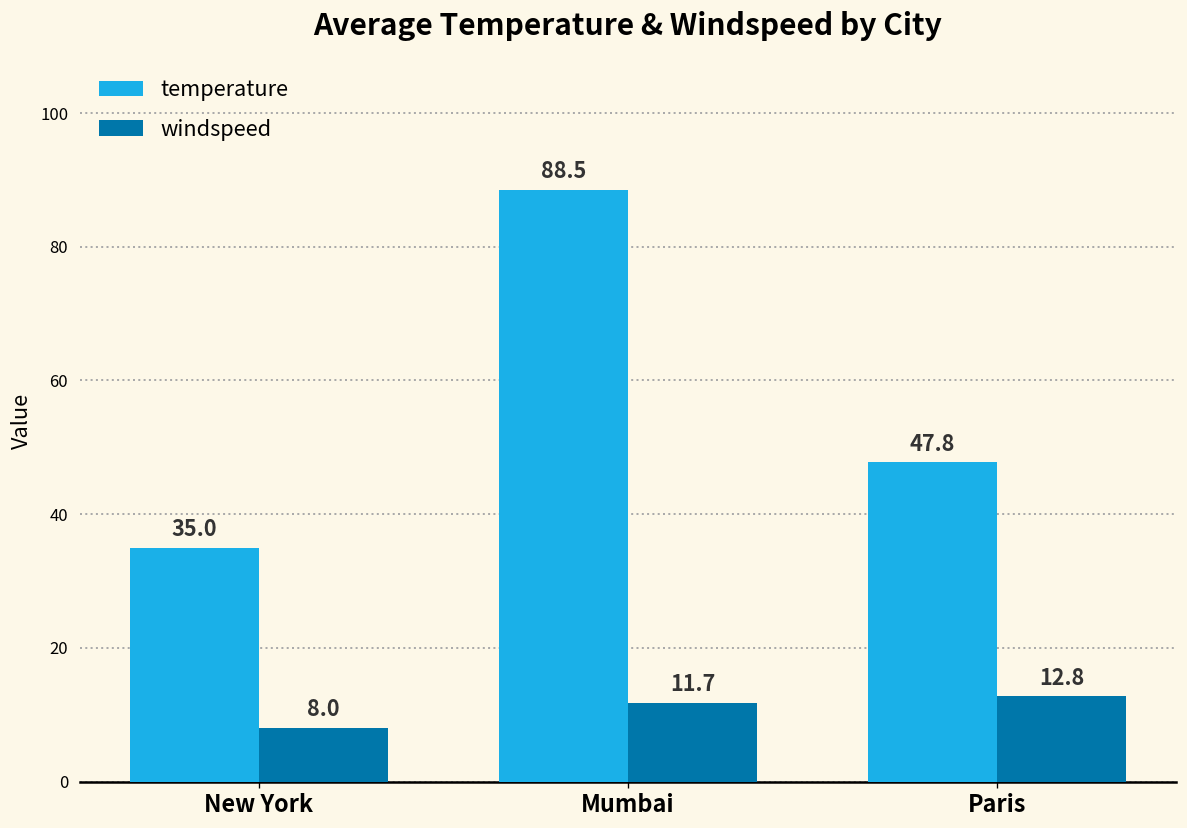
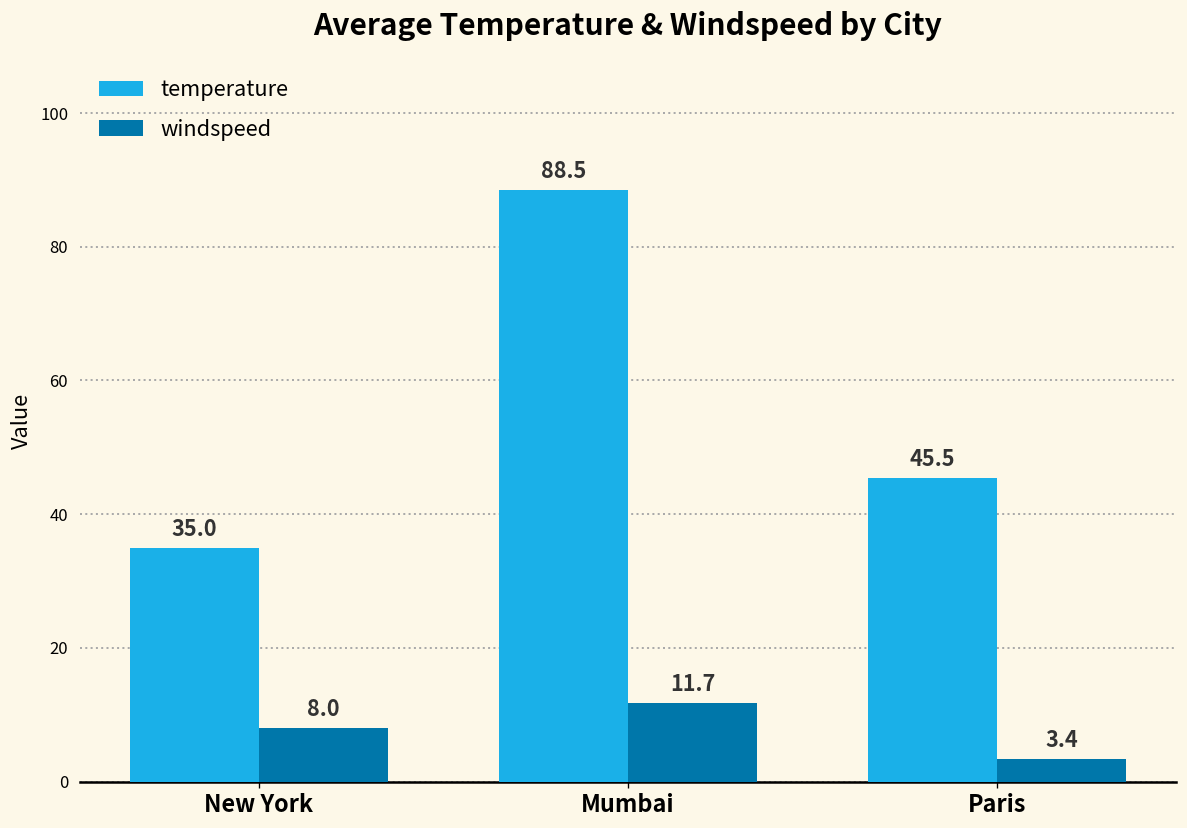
  {
    "temperature": {
      "New York": 35.0,
      "Mumbai": 88.5,
-     "Paris": 47.8
+     "Paris": 45.5
    },
    "windspeed": {
      "New York": 8.0,
      "Mumbai": 11.7,
-     "Paris": 12.8
+     "Paris": 3.4
    }
  }
